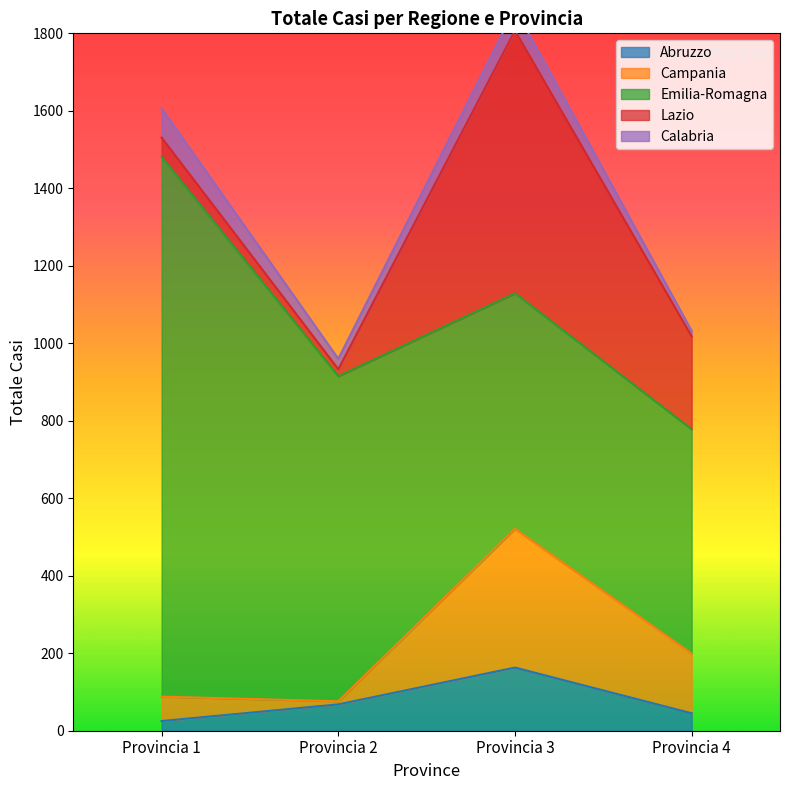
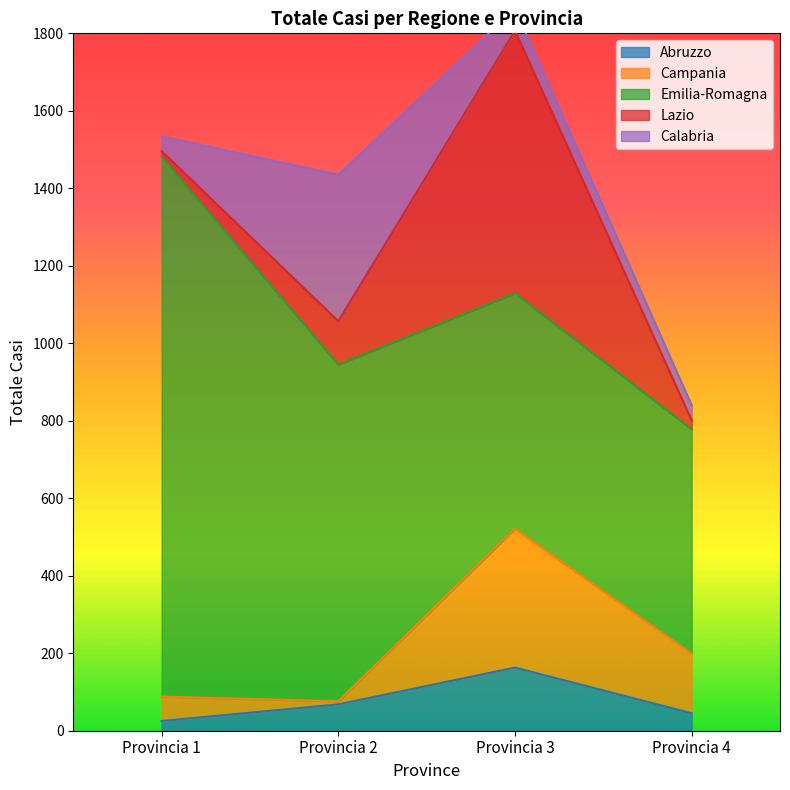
  {
    "Abruzzo": {
      "Provincia 1": 30,
      "Provincia 2": 70,
      "Provincia 3": 160,
      "Provincia 4": 50
    },
    "Campania": {
      "Provincia 1": 60,
      "Provincia 2": 10,
      "Provincia 3": 360,
      "Provincia 4": 150
    },
    "Emilia-Romagna": {
      "Provincia 1": 1390,
-     "Provincia 2": 840,
+     "Provincia 2": 870,
      "Provincia 3": 610,
      "Provincia 4": 580
    },
    "Lazio": {
-     "Provincia 1": 50,
-     "Provincia 2": 20,
-     "Provincia 4": 240
+     "Provincia 1": 20,
+     "Provincia 2": 110,
+     "Provincia 4": 20
    },
    "Calabria": {
-     "Provincia 1": 80,
-     "Provincia 2": 30,
-     "Provincia 4": 10
+     "Provincia 1": 40,
+     "Provincia 2": 380,
+     "Provincia 4": 40
    }
  }
